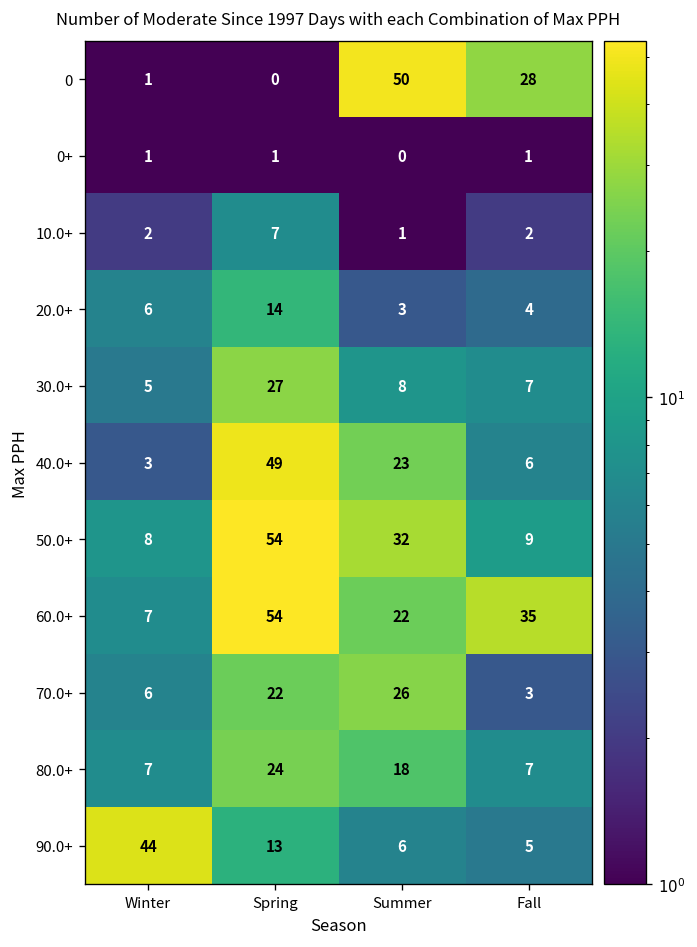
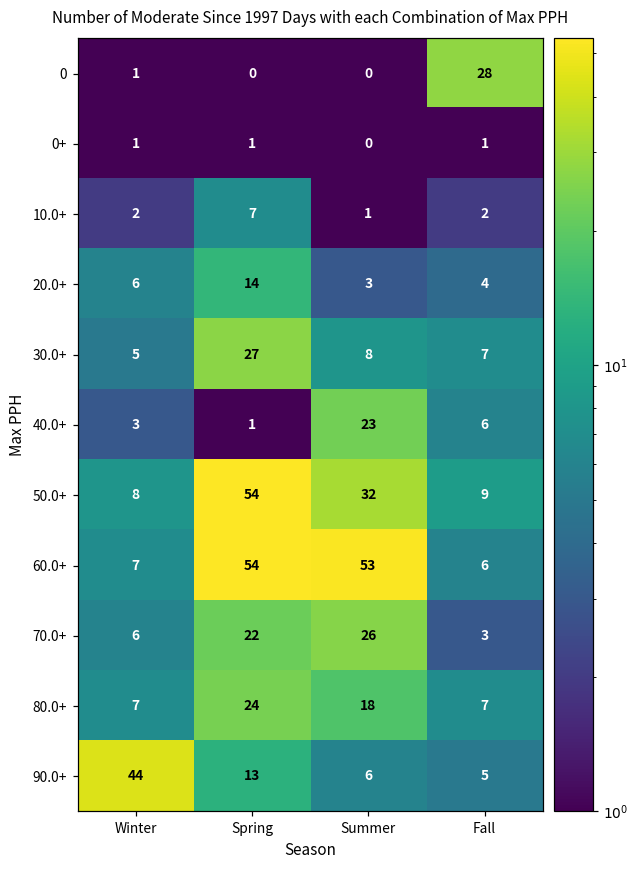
  {
    "0": {
      "Winter": 1,
      "Spring": 0,
-     "Summer": 50,
+     "Summer": 0,
      "Fall": 28
    },
    "0+": {
      "Winter": 1,
      "Spring": 1,
      "Summer": 0,
      "Fall": 1
    },
    "10.0+": {
      "Winter": 2,
      "Spring": 7,
      "Summer": 1,
      "Fall": 2
    },
    "20.0+": {
      "Winter": 6,
      "Spring": 14,
      "Summer": 3,
      "Fall": 4
    },
    "30.0+": {
      "Winter": 5,
      "Spring": 27,
      "Summer": 8,
      "Fall": 7
    },
    "40.0+": {
      "Winter": 3,
-     "Spring": 49,
+     "Spring": 1,
      "Summer": 23,
      "Fall": 6
    },
    "50.0+": {
      "Winter": 8,
      "Spring": 54,
      "Summer": 32,
      "Fall": 9
    },
    "60.0+": {
      "Winter": 7,
      "Spring": 54,
-     "Summer": 22,
-     "Fall": 35
+     "Summer": 53,
+     "Fall": 6
    },
    "70.0+": {
      "Winter": 6,
      "Spring": 22,
      "Summer": 26,
      "Fall": 3
    },
    "80.0+": {
      "Winter": 7,
      "Spring": 24,
      "Summer": 18,
      "Fall": 7
    },
    "90.0+": {
      "Winter": 44,
      "Spring": 13,
      "Summer": 6,
      "Fall": 5
    }
  }
